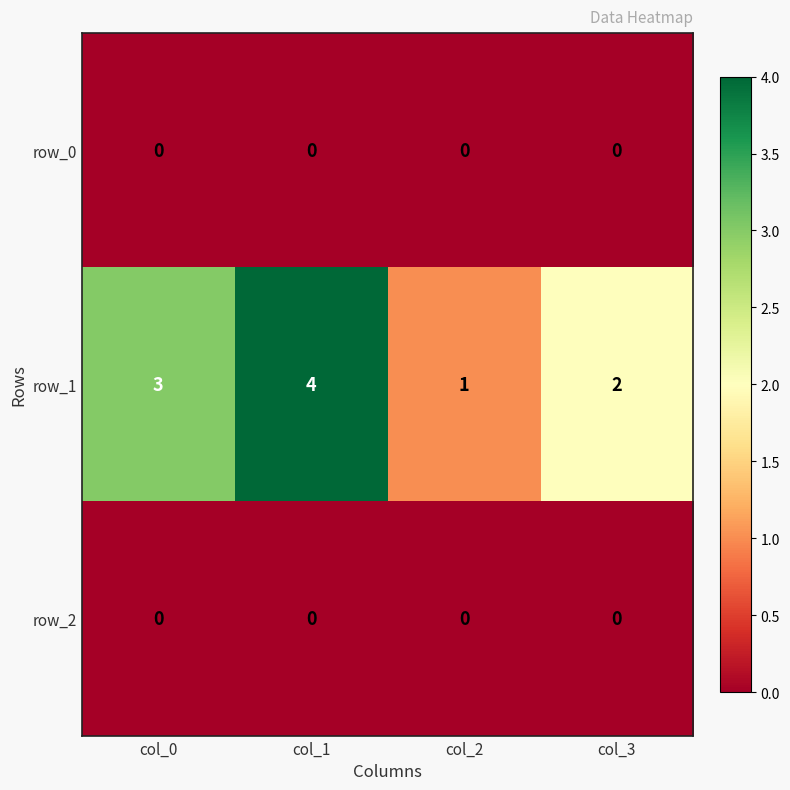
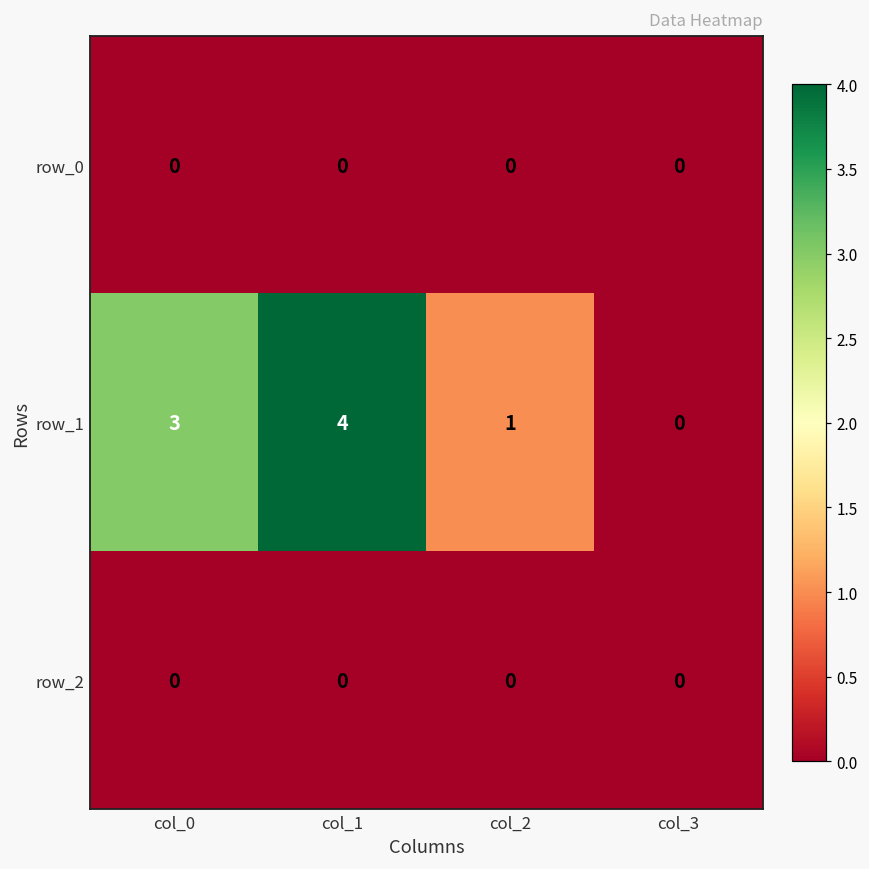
  {
    "row_0": {
      "col_0": 0,
      "col_1": 0,
      "col_2": 0,
      "col_3": 0
    },
    "row_1": {
      "col_0": 3,
      "col_1": 4,
      "col_2": 1,
-     "col_3": 2
+     "col_3": 0
    },
    "row_2": {
      "col_0": 0,
      "col_1": 0,
      "col_2": 0,
      "col_3": 0
    }
  }
